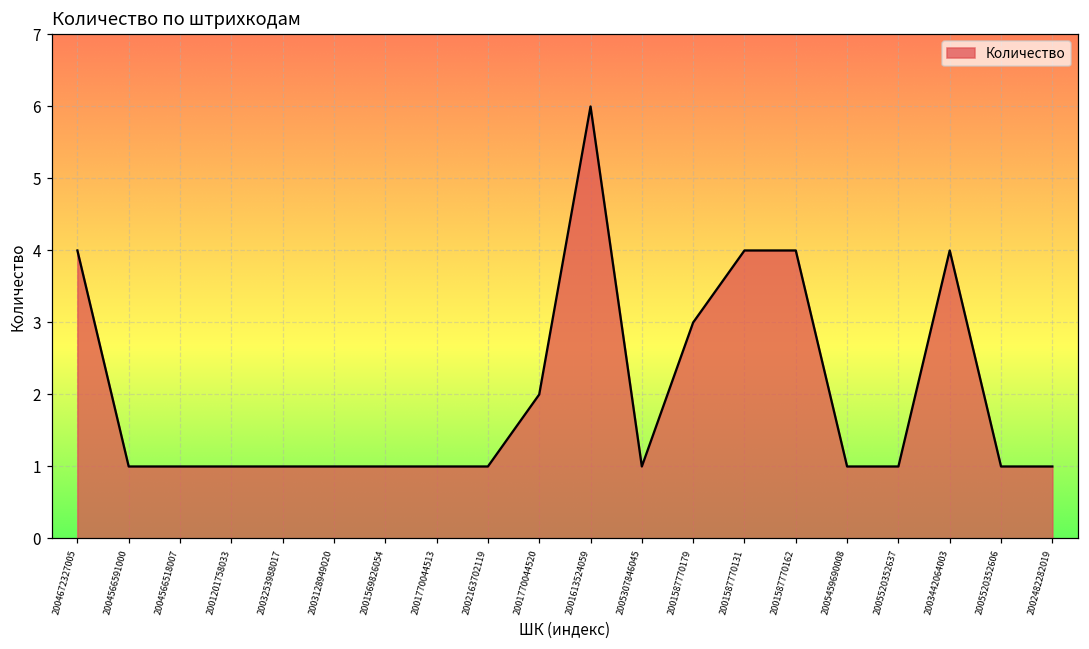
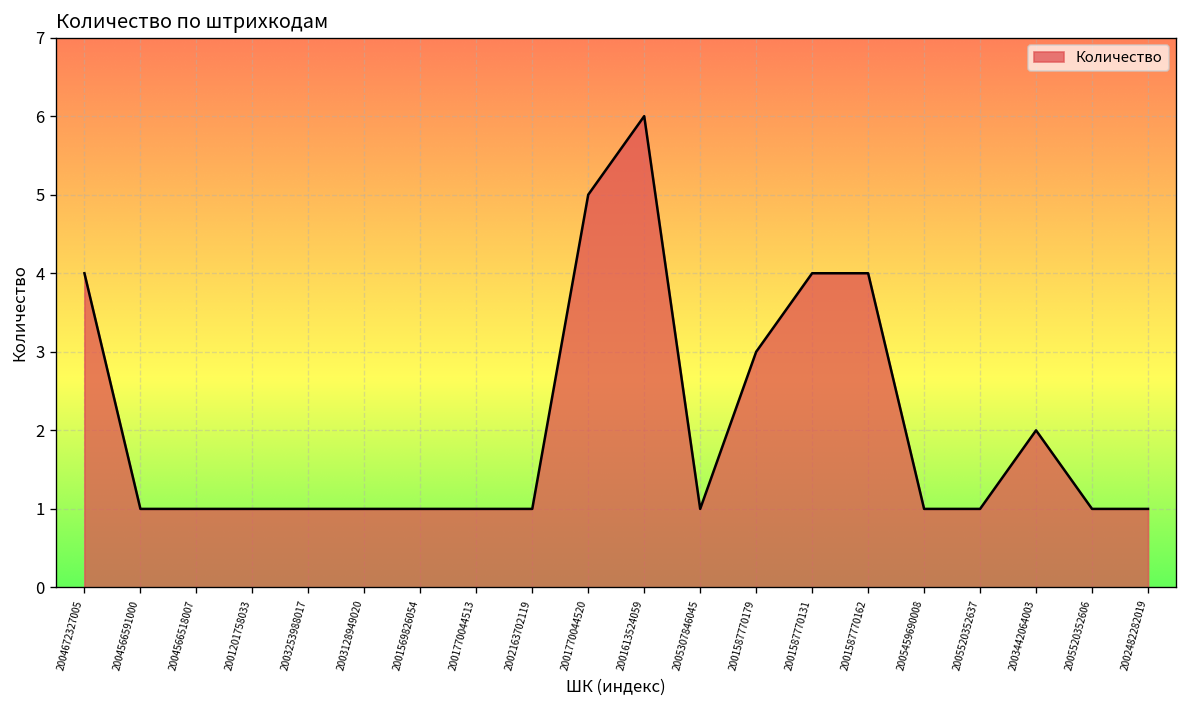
  {
    "2004672327005": 4,
    "2004566591000": 1,
    "2004566518007": 1,
    "2001201758033": 1,
    "2003253988017": 1,
    "2003128949020": 1,
    "2001569826054": 1,
    "2001770044513": 1,
    "2002163702119": 1,
-   "2001770044520": 2,
+   "2001770044520": 5,
    "2001613524059": 6,
    "2005307846045": 1,
    "2001587770179": 3,
    "2001587770131": 4,
    "2001587770162": 4,
    "2005459690008": 1,
    "2005520352637": 1,
-   "2003442064003": 4,
+   "2003442064003": 2,
    "2005520352606": 1,
    "2002482282019": 1
  }
